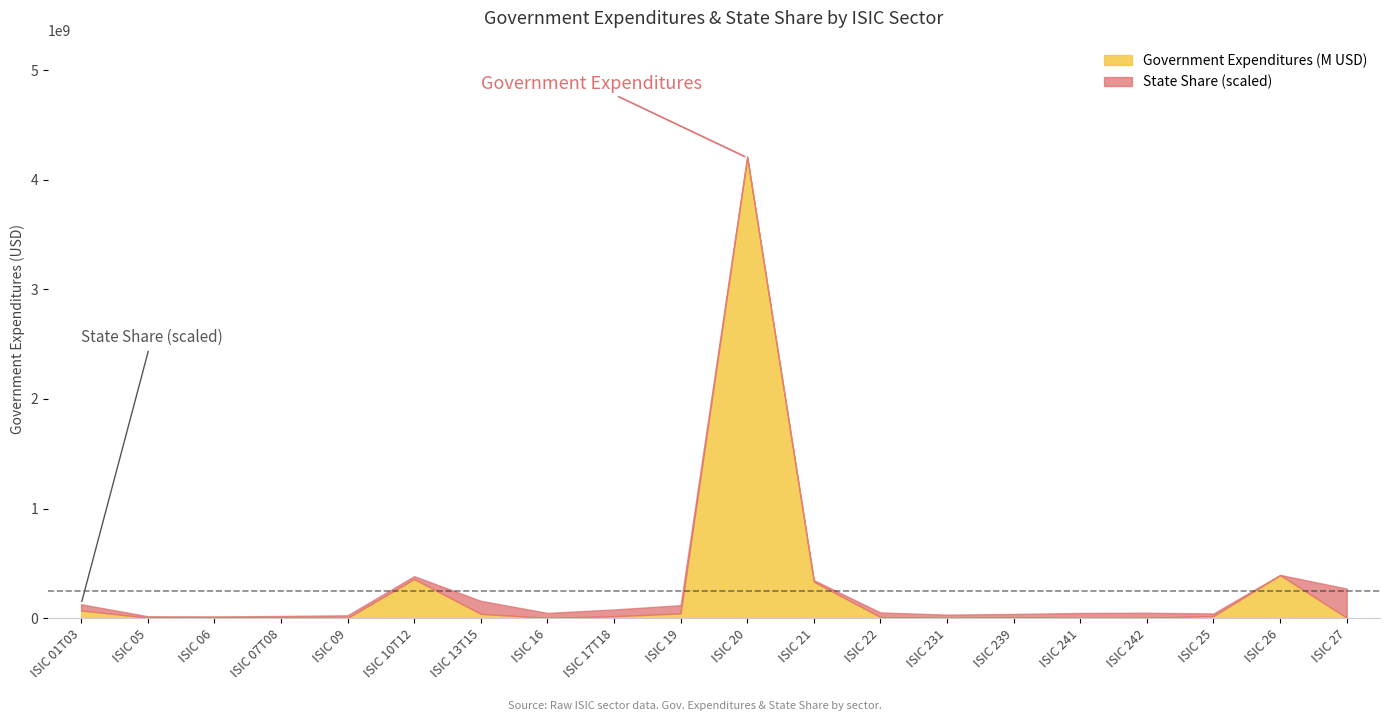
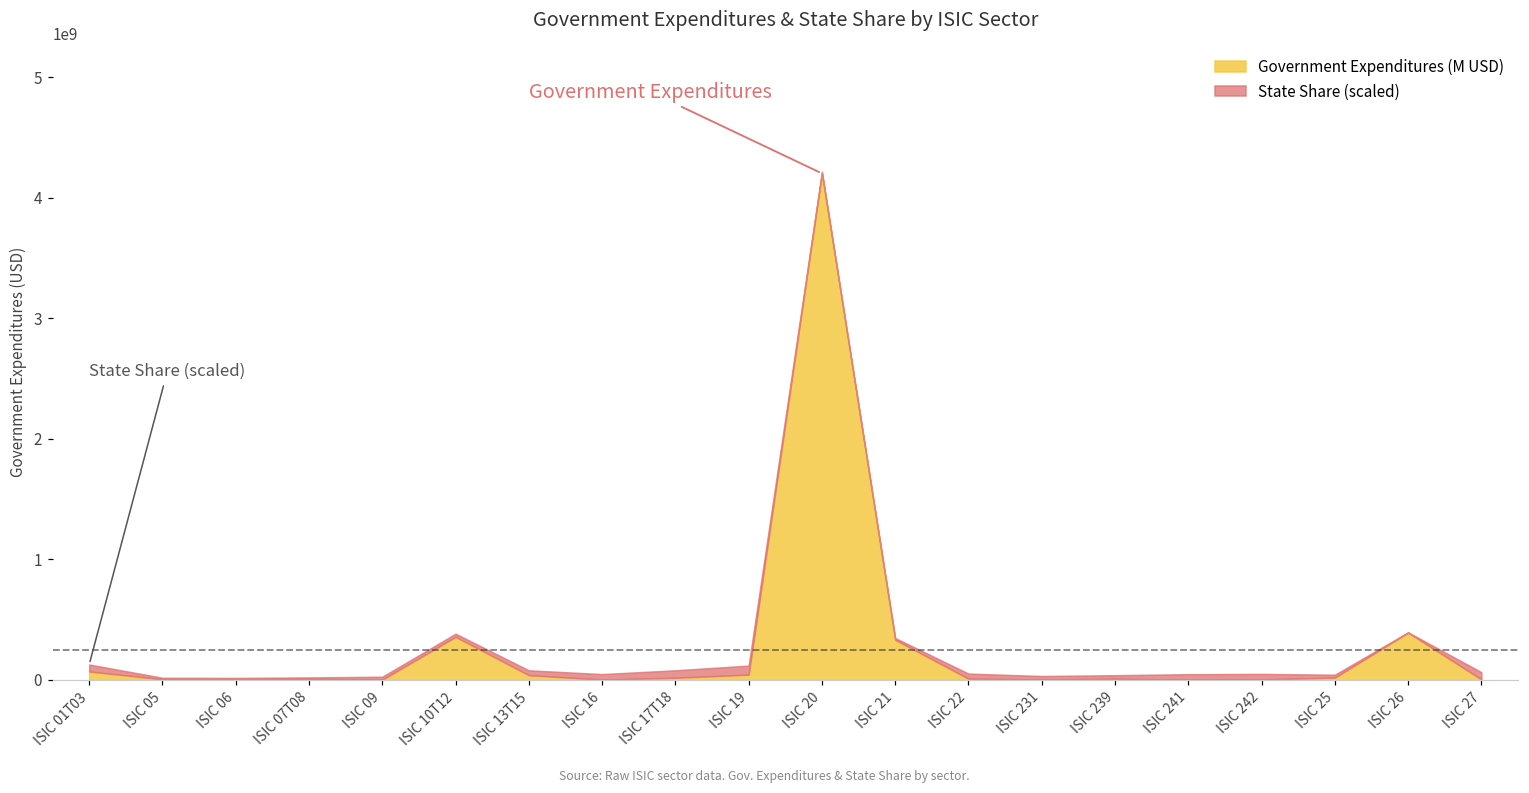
  {
    "Government Expenditures (M USD)": {
      "ISIC 01T03": 70000000,
      "ISIC 10T12": 360000000,
      "ISIC 13T15": 40000000,
      "ISIC 19": 40000000
    },
    "State Share (scaled)": {
      "ISIC 01T03": 60000000,
      "ISIC 09": 20000000,
      "ISIC 10T12": 30000000,
-     "ISIC 13T15": 120000000,
+     "ISIC 13T15": 40000000,
      "ISIC 16": 50000000,
      "ISIC 17T18": 60000000,
      "ISIC 19": 70000000,
      "ISIC 22": 40000000,
      "ISIC 231": 30000000,
      "ISIC 239": 30000000,
      "ISIC 241": 50000000,
      "ISIC 242": 50000000,
      "ISIC 25": 20000000,
-     "ISIC 27": 270000000
+     "ISIC 27": 60000000
    }
  }
